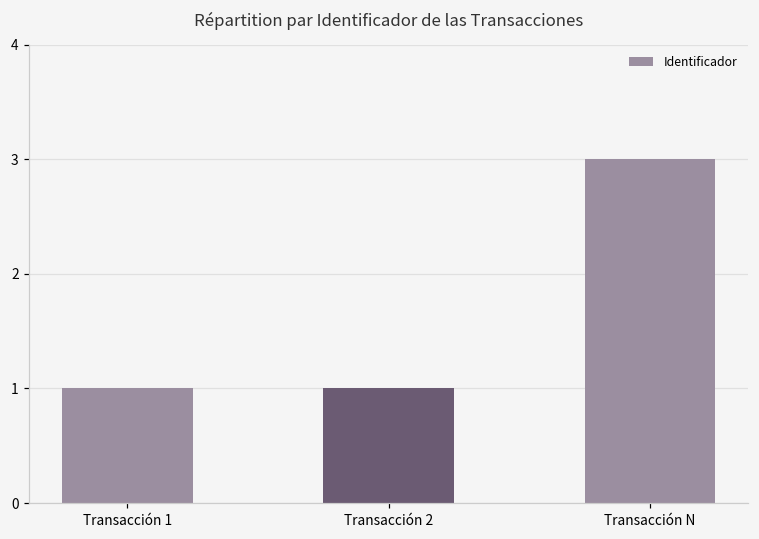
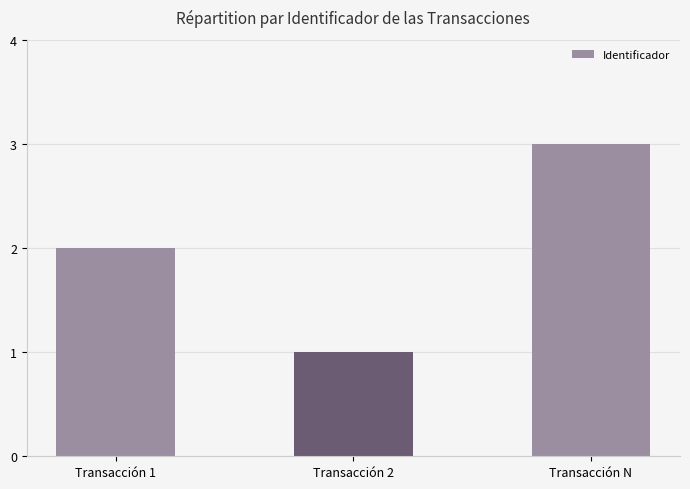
  {
-   "Transacción 1": 1,
+   "Transacción 1": 2,
    "Transacción 2": 1,
    "Transacción N": 3
  }
